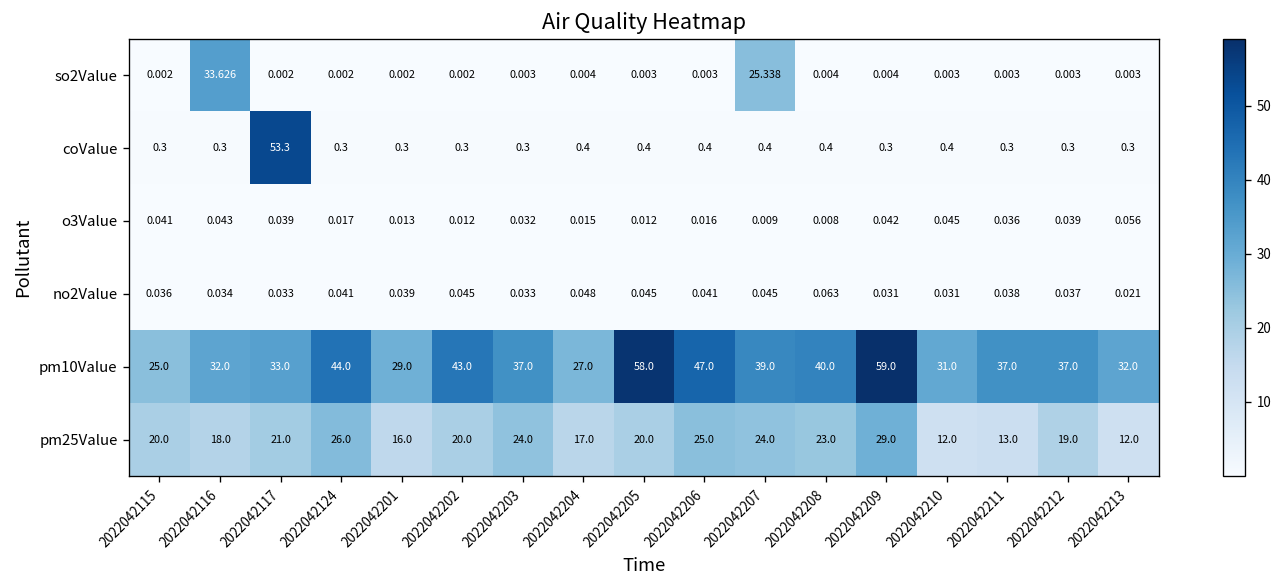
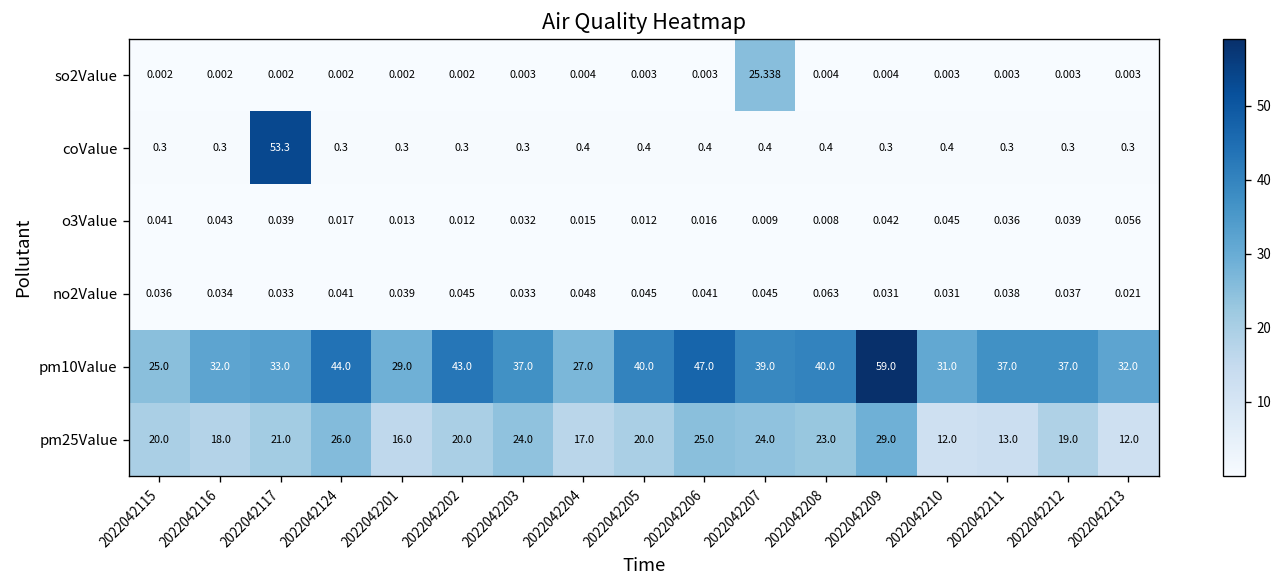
  {
    "so2Value": {
      "2022042115": 0.002,
-     "2022042116": 33.626,
+     "2022042116": 0.002,
      "2022042117": 0.002,
      "2022042124": 0.002,
      "2022042201": 0.002,
      "2022042202": 0.002,
      "2022042203": 0.003,
      "2022042204": 0.004,
      "2022042205": 0.003,
      "2022042206": 0.003,
      "2022042207": 25.338,
      "2022042208": 0.004,
      "2022042209": 0.004,
      "2022042210": 0.003,
      "2022042211": 0.003,
      "2022042212": 0.003,
      "2022042213": 0.003
    },
    "coValue": {
      "2022042115": 0.3,
      "2022042116": 0.3,
      "2022042117": 53.3,
      "2022042124": 0.3,
      "2022042201": 0.3,
      "2022042202": 0.3,
      "2022042203": 0.3,
      "2022042204": 0.4,
      "2022042205": 0.4,
      "2022042206": 0.4,
      "2022042207": 0.4,
      "2022042208": 0.4,
      "2022042209": 0.3,
      "2022042210": 0.4,
      "2022042211": 0.3,
      "2022042212": 0.3,
      "2022042213": 0.3
    },
    "o3Value": {
      "2022042115": 0.041,
      "2022042116": 0.043,
      "2022042117": 0.039,
      "2022042124": 0.017,
      "2022042201": 0.013,
      "2022042202": 0.012,
      "2022042203": 0.032,
      "2022042204": 0.015,
      "2022042205": 0.012,
      "2022042206": 0.016,
      "2022042207": 0.009,
      "2022042208": 0.008,
      "2022042209": 0.042,
      "2022042210": 0.045,
      "2022042211": 0.036,
      "2022042212": 0.039,
      "2022042213": 0.056
    },
    "no2Value": {
      "2022042115": 0.036,
      "2022042116": 0.034,
      "2022042117": 0.033,
      "2022042124": 0.041,
      "2022042201": 0.039,
      "2022042202": 0.045,
      "2022042203": 0.033,
      "2022042204": 0.048,
      "2022042205": 0.045,
      "2022042206": 0.041,
      "2022042207": 0.045,
      "2022042208": 0.063,
      "2022042209": 0.031,
      "2022042210": 0.031,
      "2022042211": 0.038,
      "2022042212": 0.037,
      "2022042213": 0.021
    },
    "pm10Value": {
      "2022042115": 25.0,
      "2022042116": 32.0,
      "2022042117": 33.0,
      "2022042124": 44.0,
      "2022042201": 29.0,
      "2022042202": 43.0,
      "2022042203": 37.0,
      "2022042204": 27.0,
-     "2022042205": 58.0,
+     "2022042205": 40.0,
      "2022042206": 47.0,
      "2022042207": 39.0,
      "2022042208": 40.0,
      "2022042209": 59.0,
      "2022042210": 31.0,
      "2022042211": 37.0,
      "2022042212": 37.0,
      "2022042213": 32.0
    },
    "pm25Value": {
      "2022042115": 20.0,
      "2022042116": 18.0,
      "2022042117": 21.0,
      "2022042124": 26.0,
      "2022042201": 16.0,
      "2022042202": 20.0,
      "2022042203": 24.0,
      "2022042204": 17.0,
      "2022042205": 20.0,
      "2022042206": 25.0,
      "2022042207": 24.0,
      "2022042208": 23.0,
      "2022042209": 29.0,
      "2022042210": 12.0,
      "2022042211": 13.0,
      "2022042212": 19.0,
      "2022042213": 12.0
    }
  }
